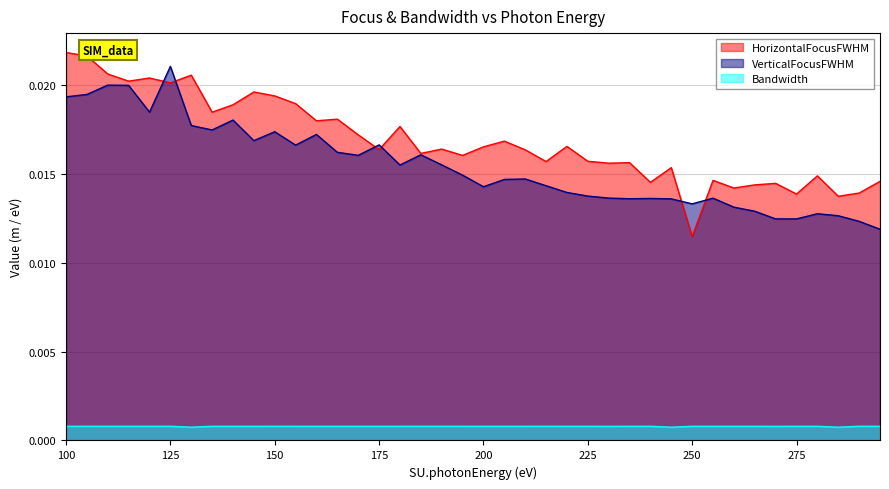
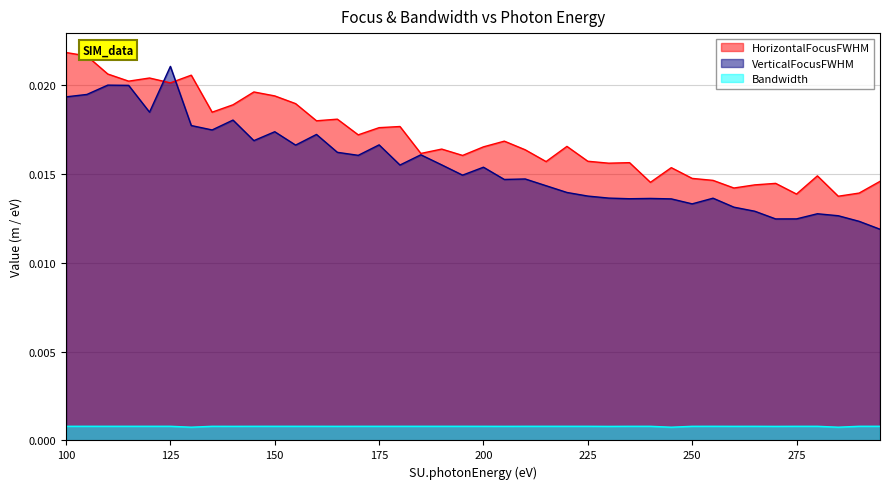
  {
    "HorizontalFocusFWHM": {
      "100": 0.0219,
      "125": 0.0201,
      "150": 0.0194,
-     "175": 0.0164,
+     "175": 0.0176,
      "200": 0.0165,
      "225": 0.0157,
-     "250": 0.0115,
+     "250": 0.0148,
      "275": 0.0139
    },
    "VerticalFocusFWHM": {
      "100": 0.0194,
      "125": 0.0211,
      "150": 0.0174,
      "175": 0.0167,
-     "200": 0.0143,
+     "200": 0.0154,
      "225": 0.0138,
      "250": 0.0133,
      "275": 0.0125
    },
    "Bandwidth": {
      "100": 0.0008,
      "125": 0.0008,
      "150": 0.0008,
      "175": 0.0008,
      "200": 0.0008,
      "225": 0.0008,
      "250": 0.0008,
      "275": 0.0008
    }
  }
